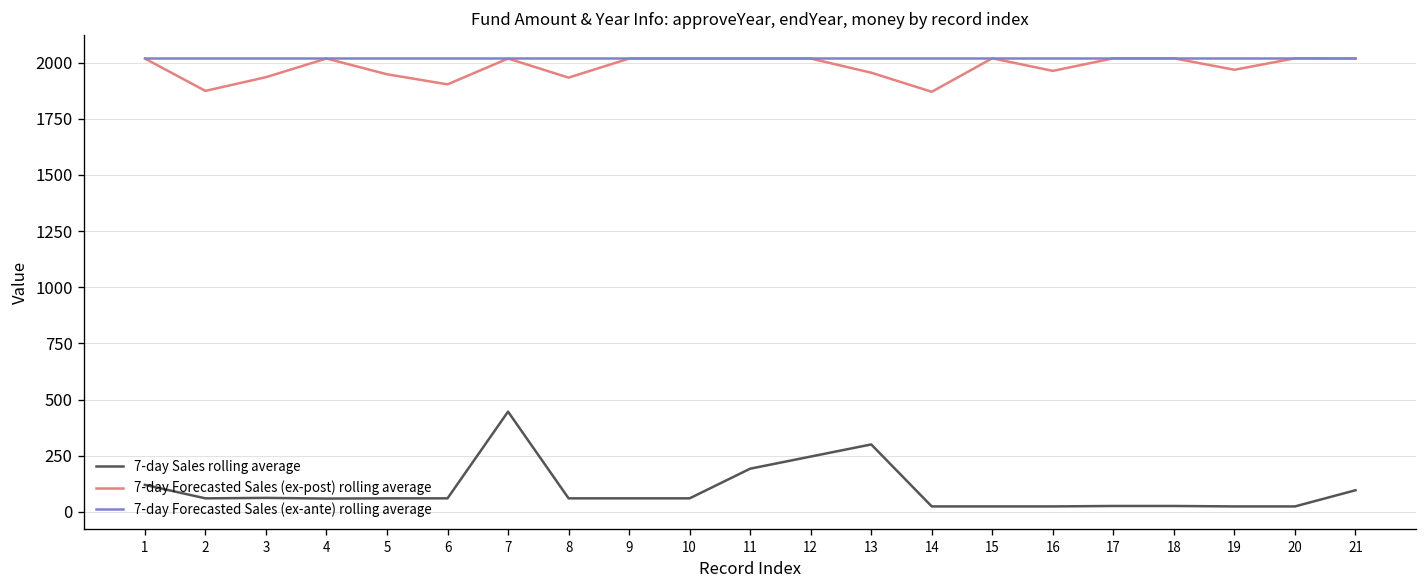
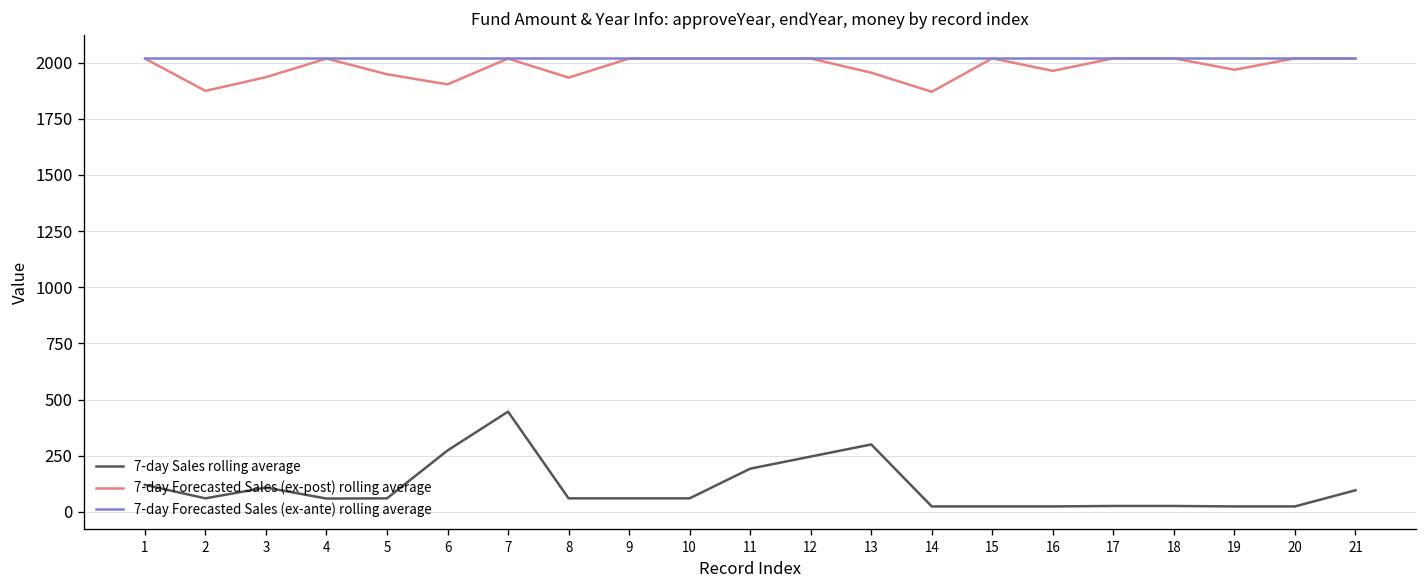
  {
    "7-day Sales rolling average": {
      "1": 120,
      "2": 60,
-     "3": 60,
+     "3": 110,
      "4": 60,
      "5": 60,
-     "6": 60,
+     "6": 270,
      "7": 450,
      "8": 60,
      "9": 60,
      "10": 60,
      "11": 190,
      "12": 250,
      "13": 300,
      "14": 20,
      "15": 20,
      "16": 20,
      "17": 30,
      "18": 30,
      "19": 20,
      "20": 20,
      "21": 100
    },
    "7-day Forecasted Sales (ex-post) rolling average": {
      "2": 1870,
      "3": 1940,
      "5": 1950,
      "6": 1900,
      "8": 1930,
      "13": 1960,
      "14": 1870,
      "16": 1960,
      "19": 1970
    },
    "7-day Forecasted Sales (ex-ante) rolling average": {
      "2": 2020,
      "3": 2020,
      "5": 2020,
      "6": 2020,
      "8": 2020,
      "13": 2020,
      "14": 2020,
      "16": 2020,
      "19": 2020
    }
  }
